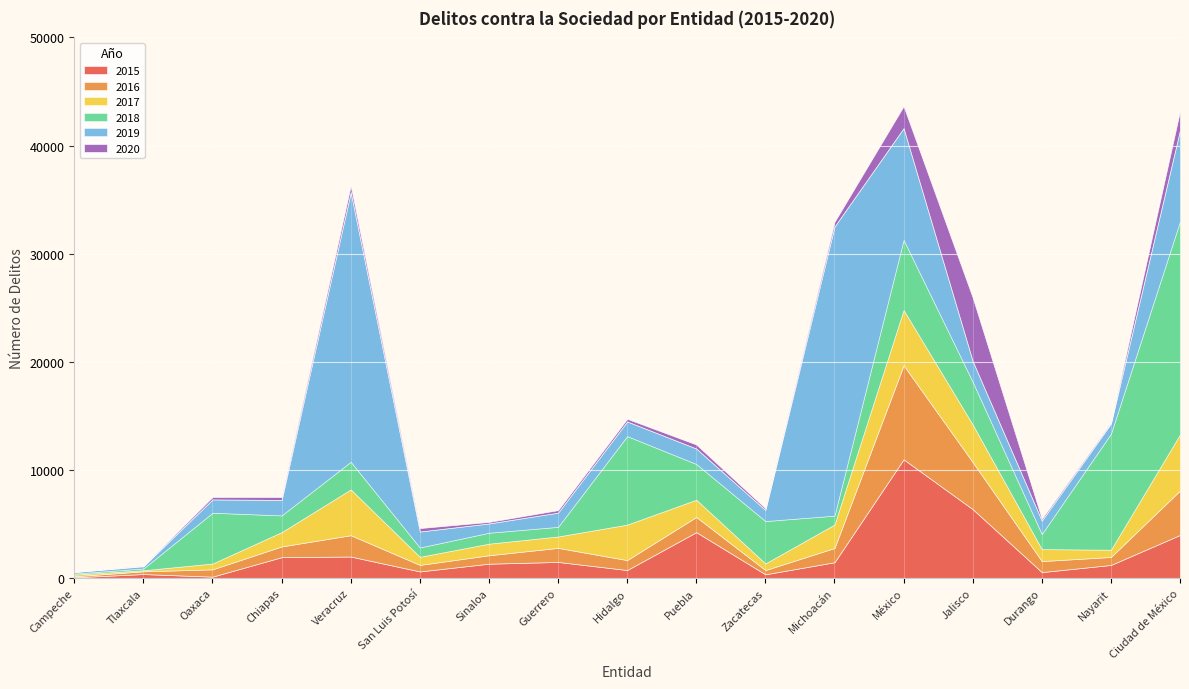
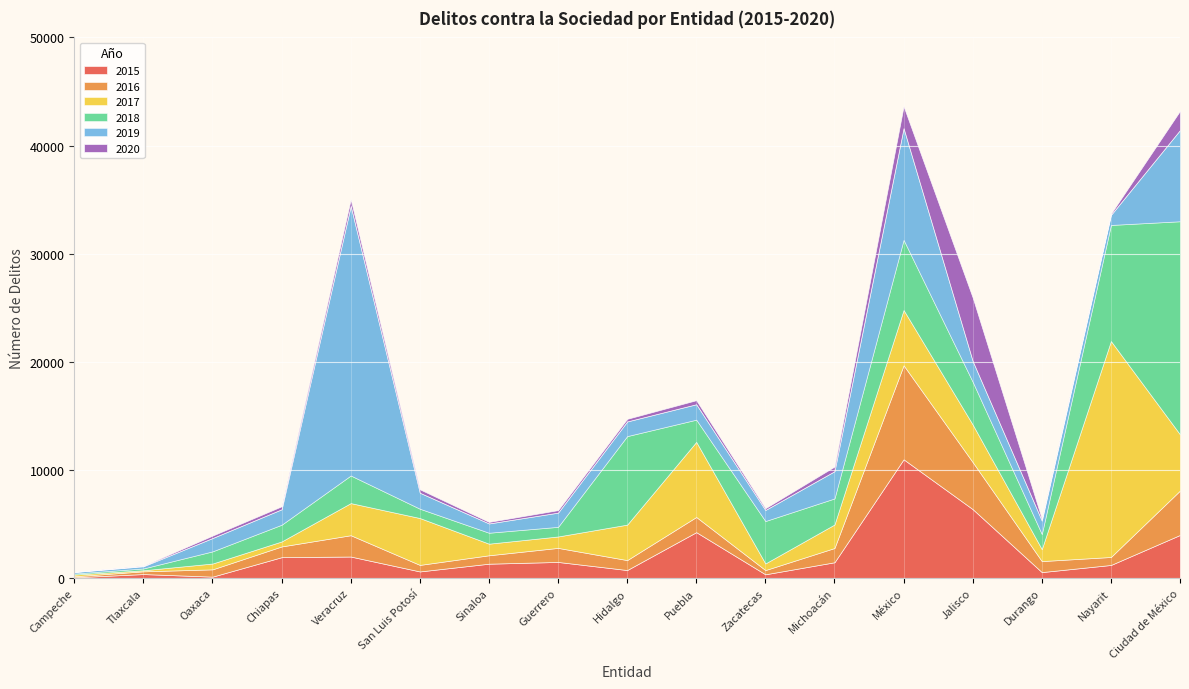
  {
    "2017": {
      "Oaxaca": 500,
-     "Chiapas": 1300,
-     "Veracruz": 4200,
-     "San Luis Potosí": 800,
+     "Chiapas": 500,
+     "Veracruz": 3000,
+     "San Luis Potosí": 4300,
      "Sinaloa": 1100,
      "Guerrero": 1100,
      "Hidalgo": 3300,
-     "Puebla": 1600,
+     "Puebla": 6900,
      "Zacatecas": 600,
      "Michoacán": 2200,
      "México": 5100,
      "Jalisco": 3500,
      "Durango": 1100,
-     "Nayarit": 700,
+     "Nayarit": 20000,
      "Ciudad de México": 5200
    },
    "2018": {
-     "Oaxaca": 4700,
+     "Oaxaca": 1100,
      "Chiapas": 1500,
      "Veracruz": 2600,
      "San Luis Potosí": 900,
      "Sinaloa": 1000,
      "Guerrero": 900,
      "Hidalgo": 8200,
-     "Puebla": 3300,
+     "Puebla": 2100,
      "Zacatecas": 3900,
-     "Michoacán": 800,
+     "Michoacán": 2400,
      "México": 6500,
      "Jalisco": 4000,
      "Durango": 1400,
      "Nayarit": 10700,
      "Ciudad de México": 19700
    },
    "2019": {
      "Chiapas": 1400,
      "Veracruz": 24900,
      "San Luis Potosí": 1500,
      "Hidalgo": 1400,
      "Puebla": 1400,
-     "Michoacán": 26700,
+     "Michoacán": 2500,
      "México": 10300,
      "Jalisco": 1900,
      "Ciudad de México": 8400
    },
    "2020": {
      "Chiapas": 300,
      "Veracruz": 600,
      "San Luis Potosí": 300,
      "Hidalgo": 200,
      "Puebla": 400,
      "Michoacán": 400,
      "México": 2000,
      "Jalisco": 5900,
      "Ciudad de México": 1800
    }
  }
